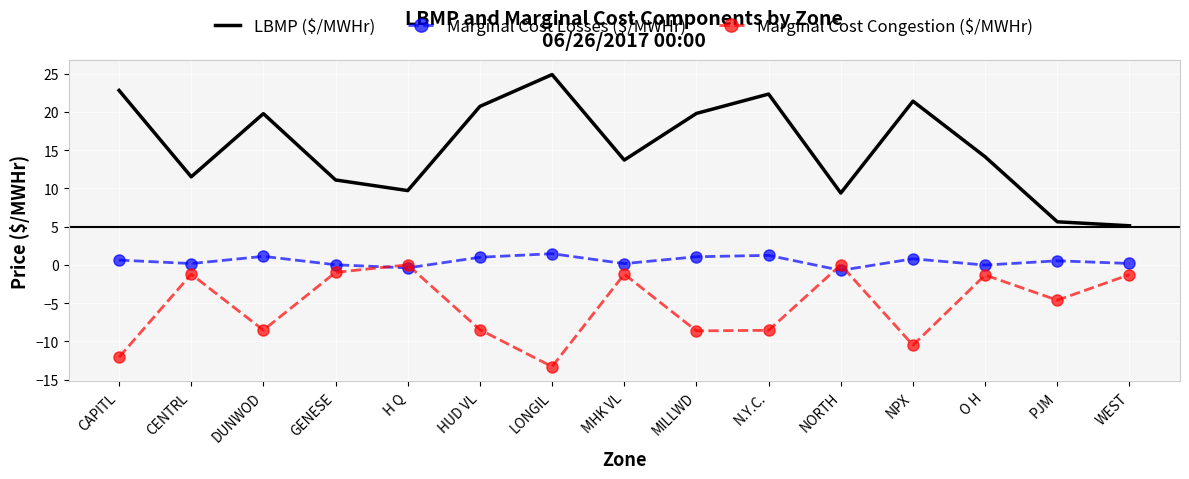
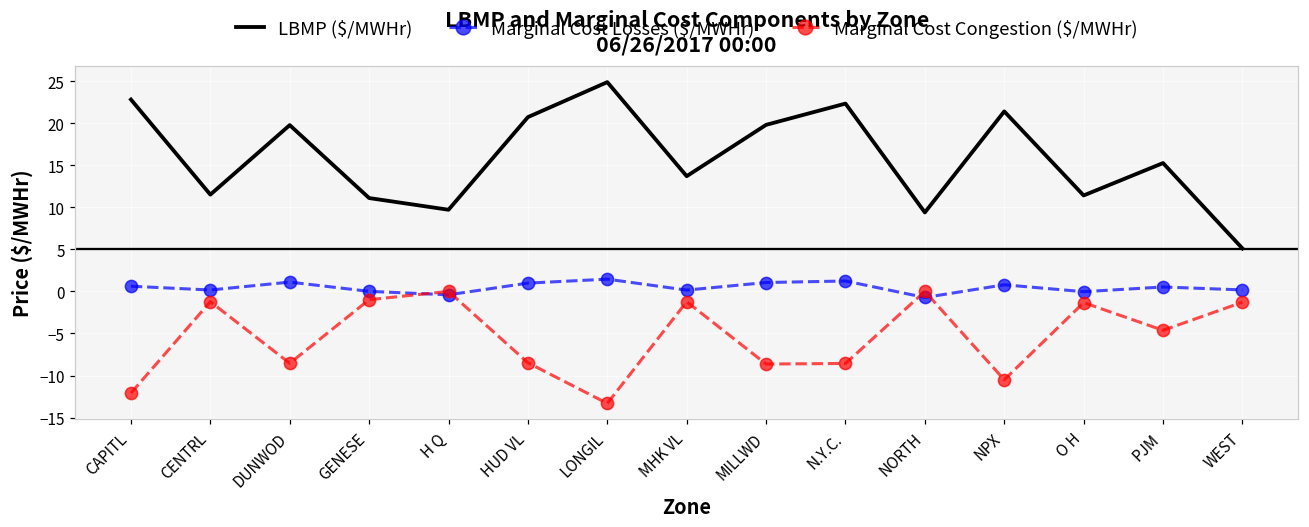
  {
    "LBMP ($/MWHr)": {
      "CAPITL": 23,
      "CENTRL": 12,
      "DUNWOD": 20,
      "GENESE": 11,
      "H Q": 10,
      "HUD VL": 21,
      "LONGIL": 25,
      "MHK VL": 14,
      "MILLWD": 20,
      "N.Y.C.": 22,
      "NORTH": 9,
      "NPX": 21,
-     "O H": 14,
-     "PJM": 6,
+     "O H": 11,
+     "PJM": 15,
      "WEST": 5
    },
    "Marginal Cost Losses ($/MWHr)": {
      "CAPITL": 1,
      "CENTRL": 0,
      "DUNWOD": 1,
      "GENESE": 0,
      "H Q": 0,
      "HUD VL": 1,
      "LONGIL": 1,
      "MHK VL": 0,
      "MILLWD": 1,
      "N.Y.C.": 1,
      "NORTH": -1,
      "NPX": 1,
      "O H": 0,
      "PJM": 1,
      "WEST": 0
    },
    "Marginal Cost Congestion ($/MWHr)": {
      "CAPITL": -12,
      "CENTRL": -1,
      "DUNWOD": -9,
      "GENESE": -1,
      "H Q": 0,
      "HUD VL": -8,
      "LONGIL": -13,
      "MHK VL": -1,
      "MILLWD": -9,
      "N.Y.C.": -9,
      "NORTH": 0,
      "NPX": -11,
      "O H": -1,
      "PJM": -5,
      "WEST": -1
    }
  }
